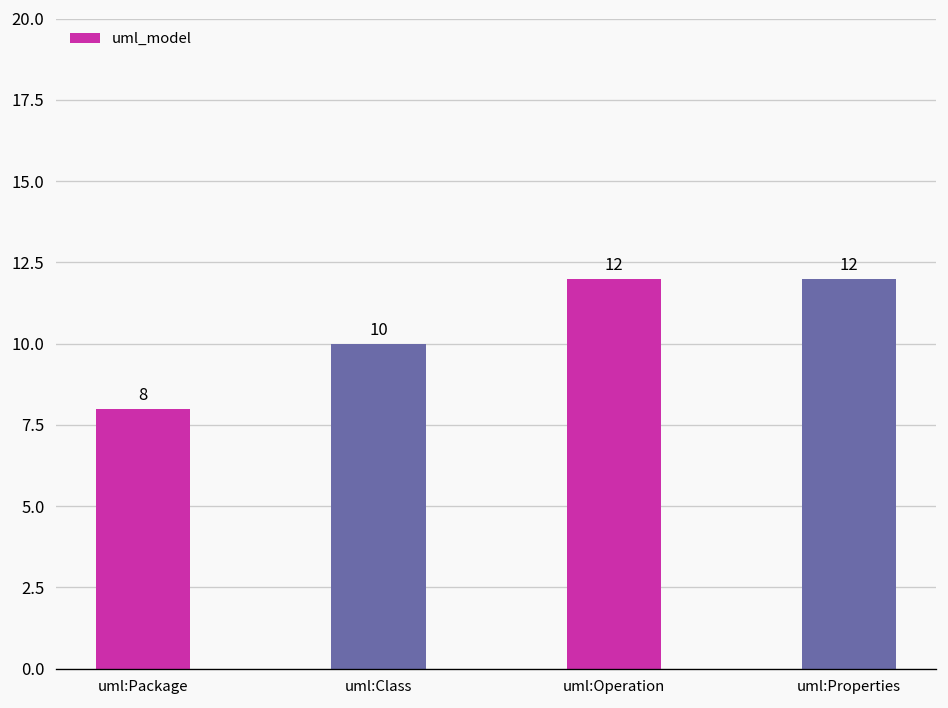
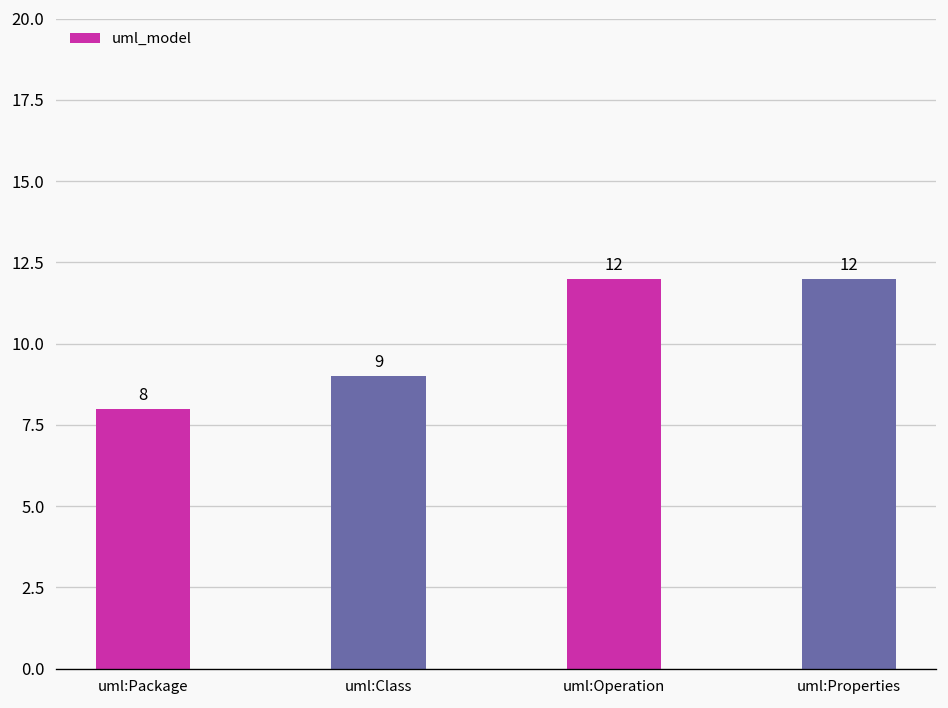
  {
    "uml:Package": 8,
-   "uml:Class": 10,
+   "uml:Class": 9,
    "uml:Operation": 12,
    "uml:Properties": 12
  }
